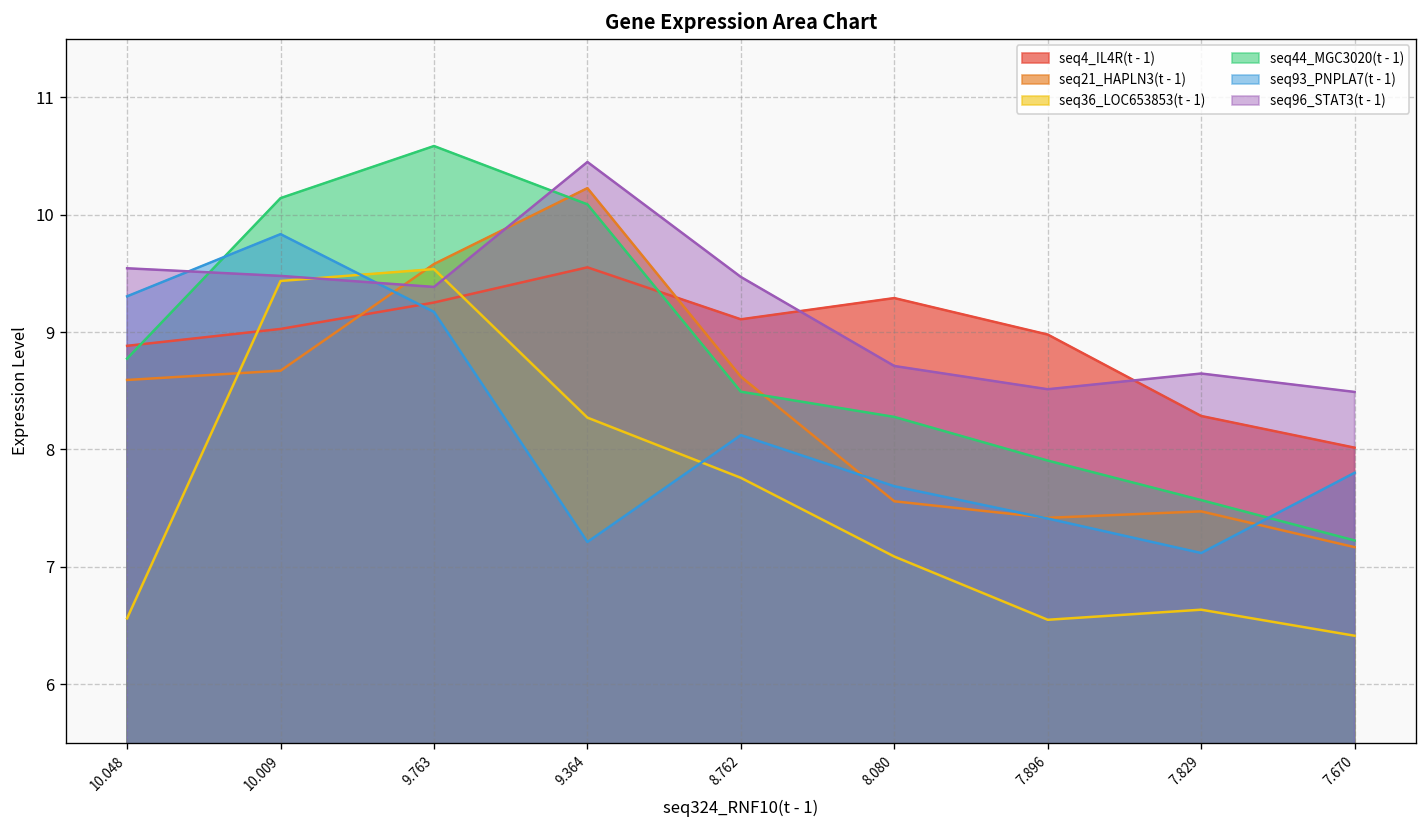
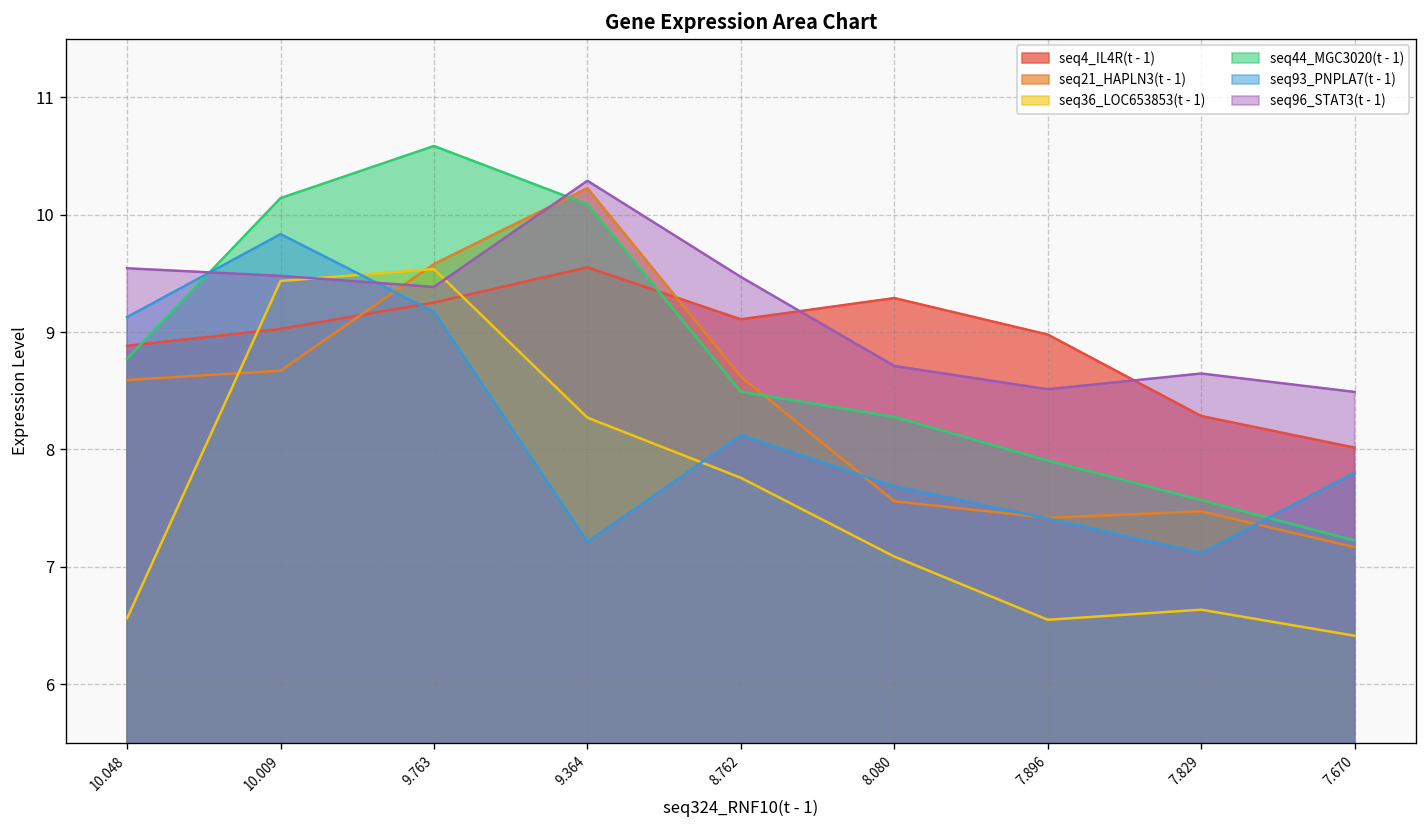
  {
    "seq36_LOC653853(t - 1)": {
      "10.048": 6.6,
      "10.009": 9.4,
      "9.763": 9.5,
      "9.364": 8.3,
      "8.762": 7.8,
      "8.080": 7.1,
      "7.896": 6.5,
      "7.829": 6.6,
      "7.670": 6.4
    },
    "seq44_MGC3020(t - 1)": {
      "10.048": 8.8,
      "10.009": 10.1,
      "9.763": 10.6,
      "9.364": 10.1,
      "8.762": 8.5,
      "8.080": 8.3,
      "7.896": 7.9,
      "7.829": 7.6,
      "7.670": 7.2
    },
    "seq93_PNPLA7(t - 1)": {
-     "10.048": 9.3,
+     "10.048": 9.1,
      "10.009": 9.8,
      "9.763": 9.2,
      "9.364": 7.2,
      "8.762": 8.1,
      "8.080": 7.7,
      "7.829": 7.1,
      "7.670": 7.8
    },
    "seq96_STAT3(t - 1)": {
      "10.048": 9.5,
      "10.009": 9.5,
      "9.763": 9.4,
-     "9.364": 10.5,
+     "9.364": 10.3,
      "8.762": 9.5,
      "8.080": 8.7,
      "7.896": 8.5,
      "7.829": 8.6,
      "7.670": 8.5
    }
  }
